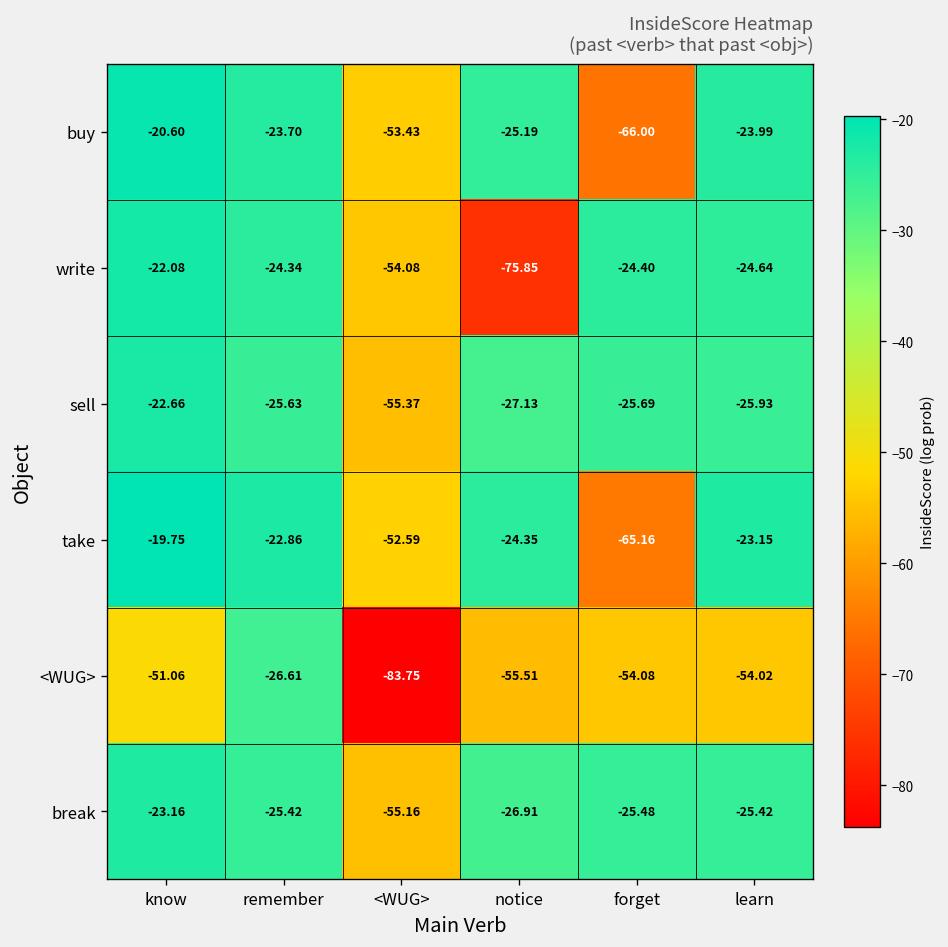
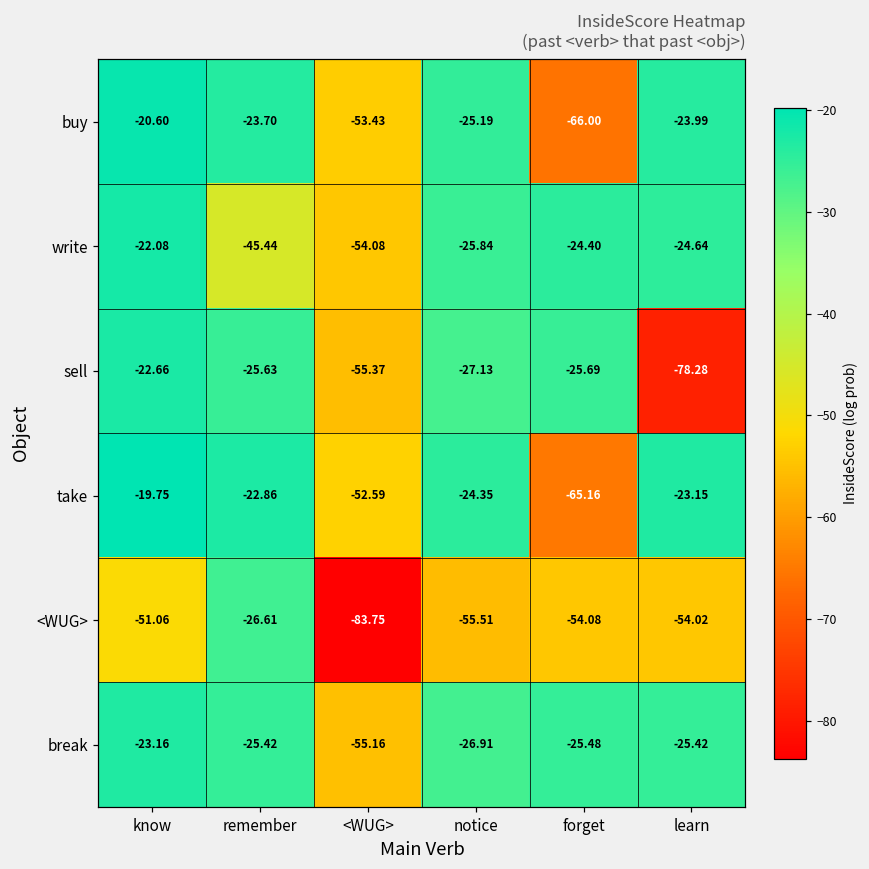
  {
    "buy": {
      "know": -20.60,
      "remember": -23.70,
      "<WUG>": -53.43,
      "notice": -25.19,
      "forget": -66.00,
      "learn": -23.99
    },
    "write": {
      "know": -22.08,
-     "remember": -24.34,
+     "remember": -45.44,
      "<WUG>": -54.08,
-     "notice": -75.85,
+     "notice": -25.84,
      "forget": -24.40,
      "learn": -24.64
    },
    "sell": {
      "know": -22.66,
      "remember": -25.63,
      "<WUG>": -55.37,
      "notice": -27.13,
      "forget": -25.69,
-     "learn": -25.93
+     "learn": -78.28
    },
    "take": {
      "know": -19.75,
      "remember": -22.86,
      "<WUG>": -52.59,
      "notice": -24.35,
      "forget": -65.16,
      "learn": -23.15
    },
    "<WUG>": {
      "know": -51.06,
      "remember": -26.61,
      "<WUG>": -83.75,
      "notice": -55.51,
      "forget": -54.08,
      "learn": -54.02
    },
    "break": {
      "know": -23.16,
      "remember": -25.42,
      "<WUG>": -55.16,
      "notice": -26.91,
      "forget": -25.48,
      "learn": -25.42
    }
  }
